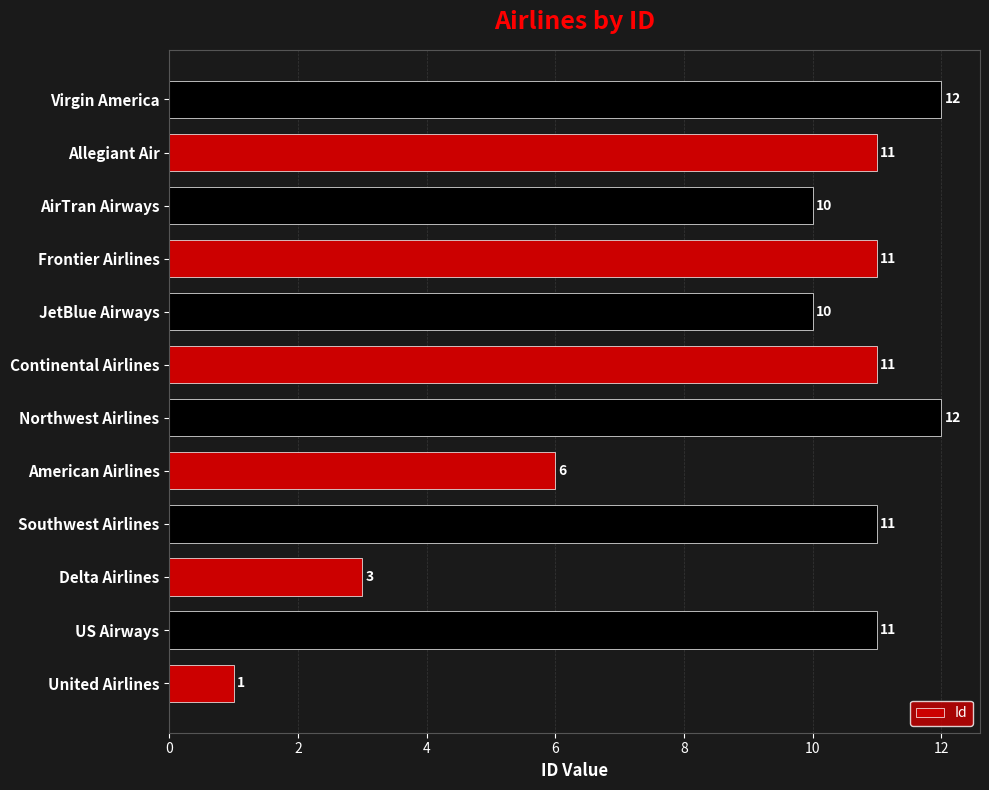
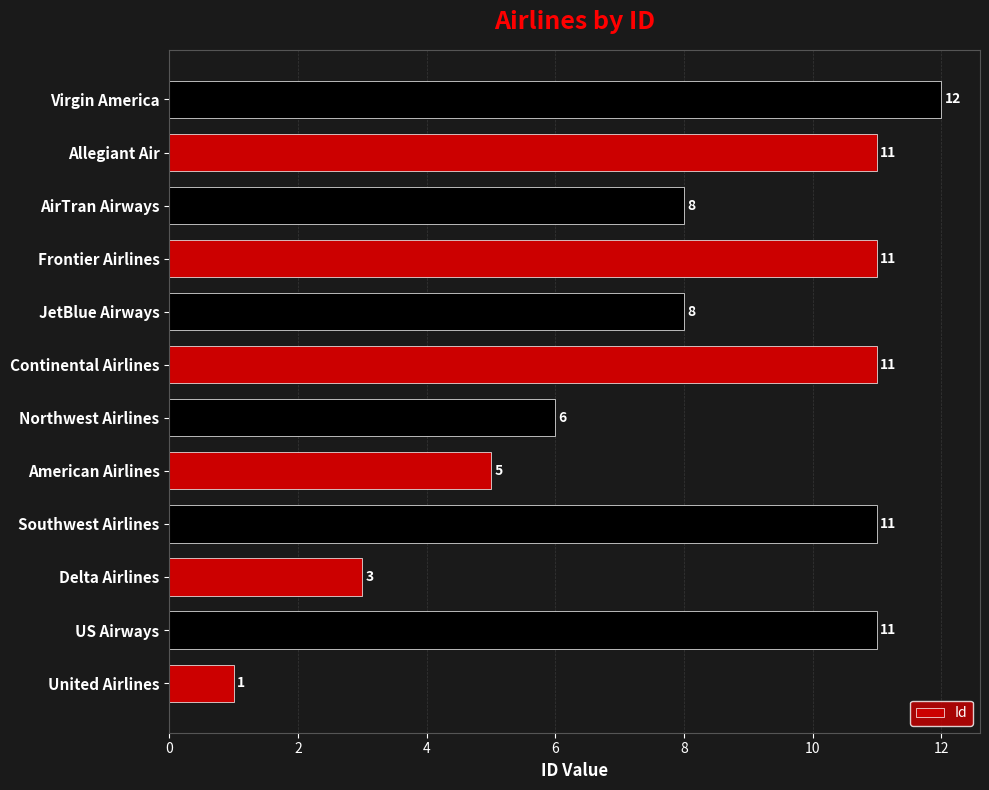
  {
    "Virgin America": 12,
    "Allegiant Air": 11,
-   "AirTran Airways": 10,
+   "AirTran Airways": 8,
    "Frontier Airlines": 11,
-   "JetBlue Airways": 10,
+   "JetBlue Airways": 8,
    "Continental Airlines": 11,
-   "Northwest Airlines": 12,
-   "American Airlines": 6,
+   "Northwest Airlines": 6,
+   "American Airlines": 5,
    "Southwest Airlines": 11,
    "Delta Airlines": 3,
    "US Airways": 11,
    "United Airlines": 1
  }
